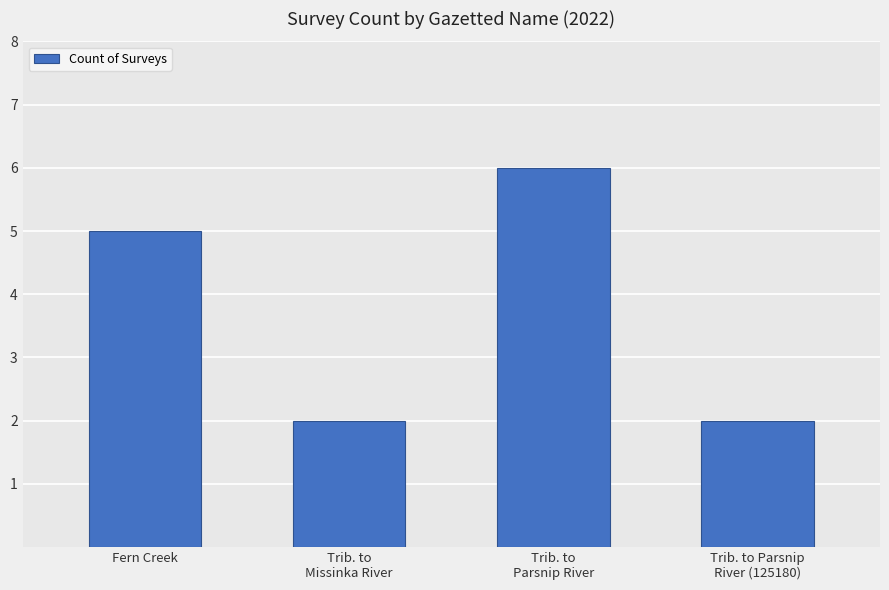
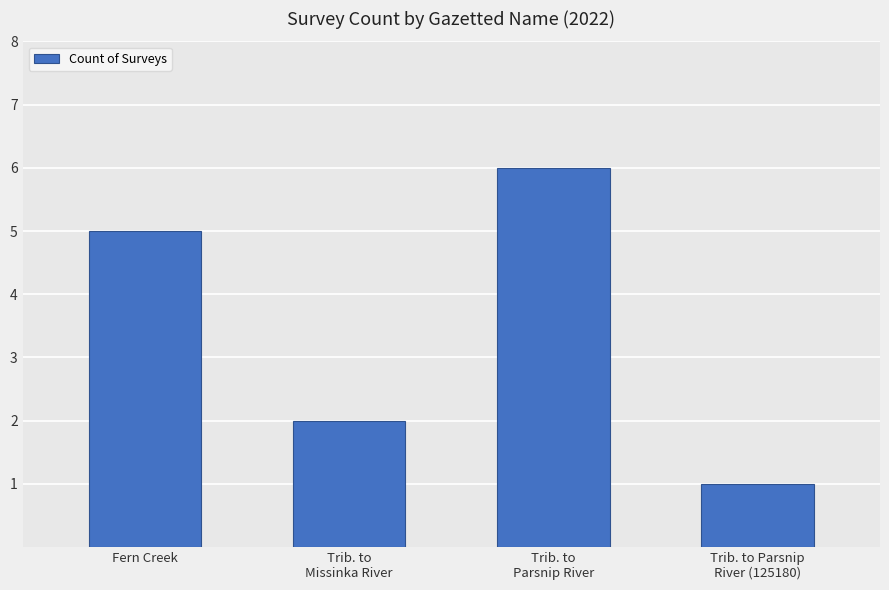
  {
    "Fern Creek": 5,
    "Trib. to Missinka River": 2,
    "Trib. to Parsnip River": 6,
-   "Trib. to Parsnip River (125180)": 2
+   "Trib. to Parsnip River (125180)": 1
  }
